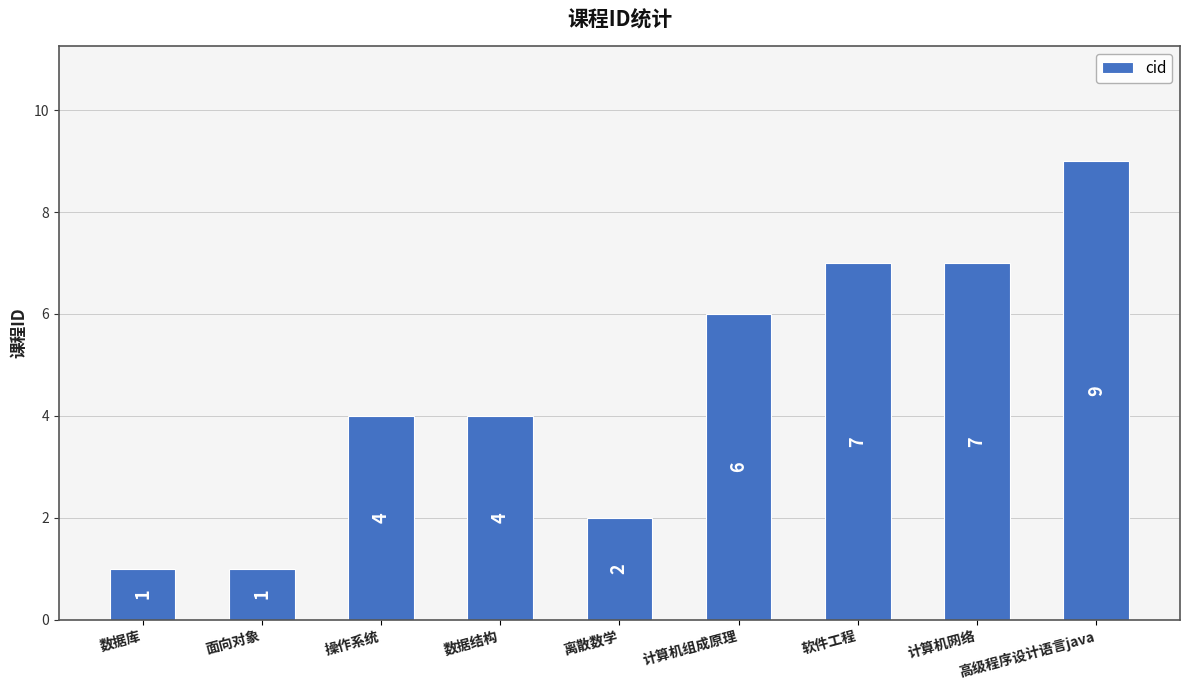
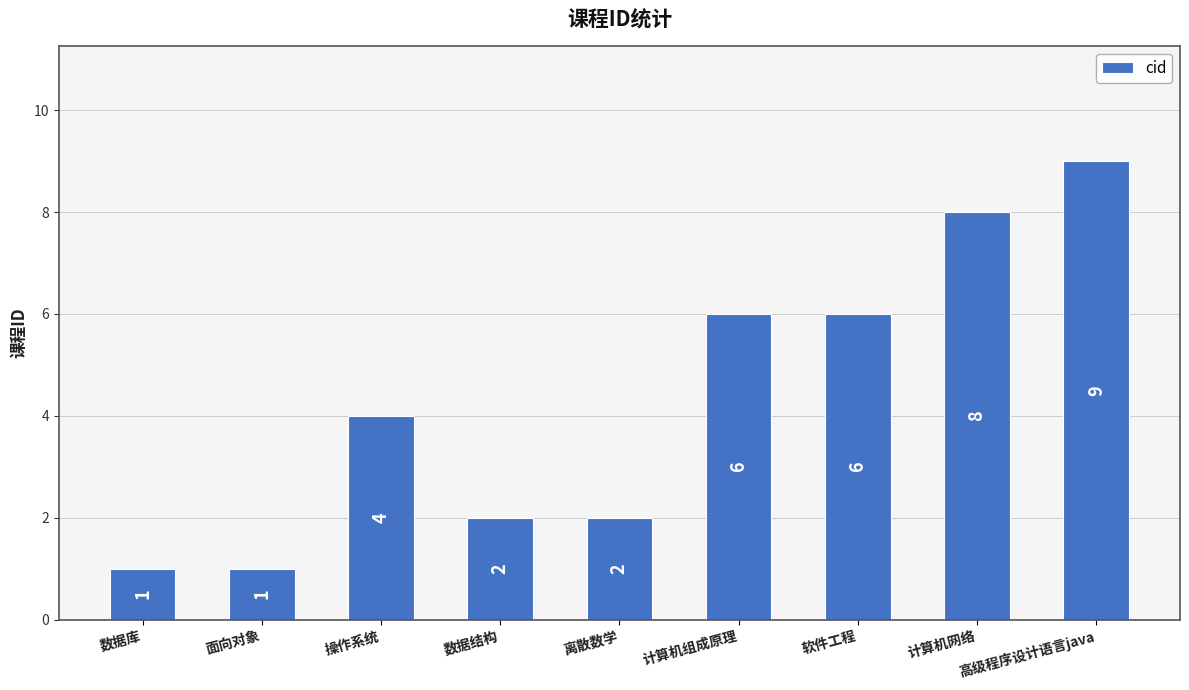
  {
    "数据库": 1,
    "面向对象": 1,
    "操作系统": 4,
-   "数据结构": 4,
+   "数据结构": 2,
    "离散数学": 2,
    "计算机组成原理": 6,
-   "软件工程": 7,
-   "计算机网络": 7,
+   "软件工程": 6,
+   "计算机网络": 8,
    "高级程序设计语言java": 9
  }
